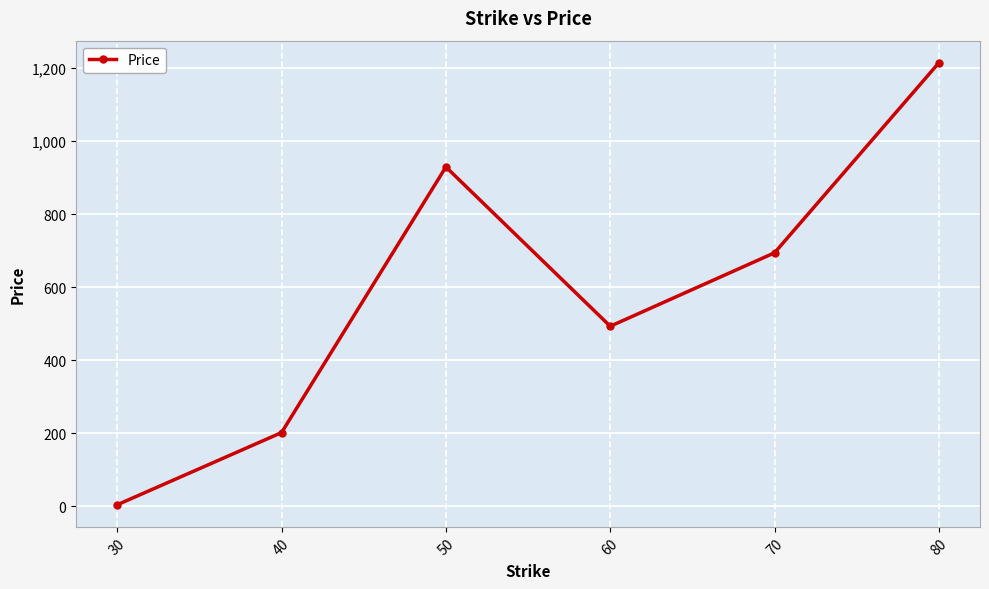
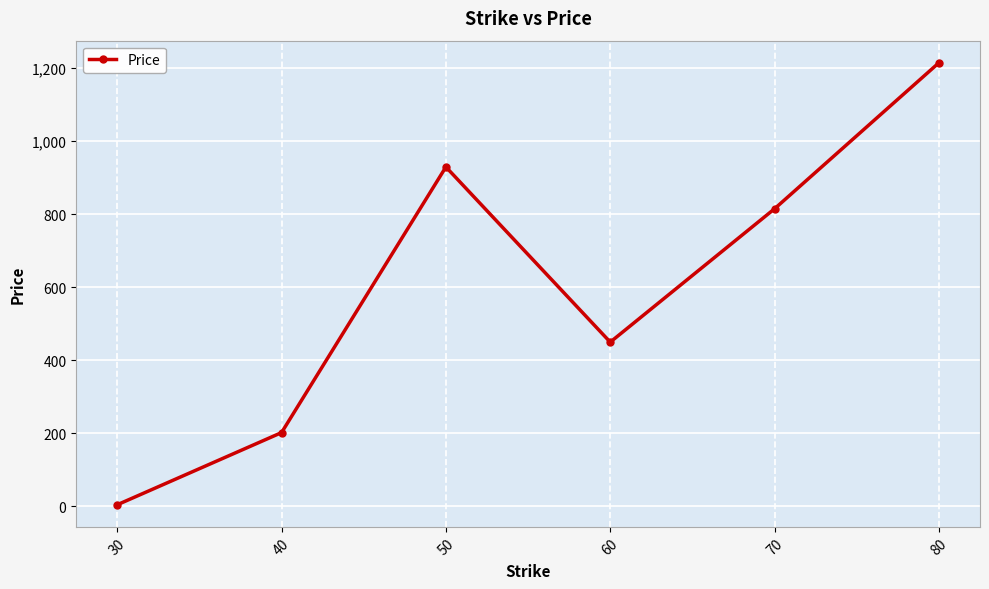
  {
    "30": "0",
    "40": "200",
    "50": "930",
-   "60": "490",
-   "70": "690",
+   "60": "450",
+   "70": "810",
    "80": "1,210"
  }
